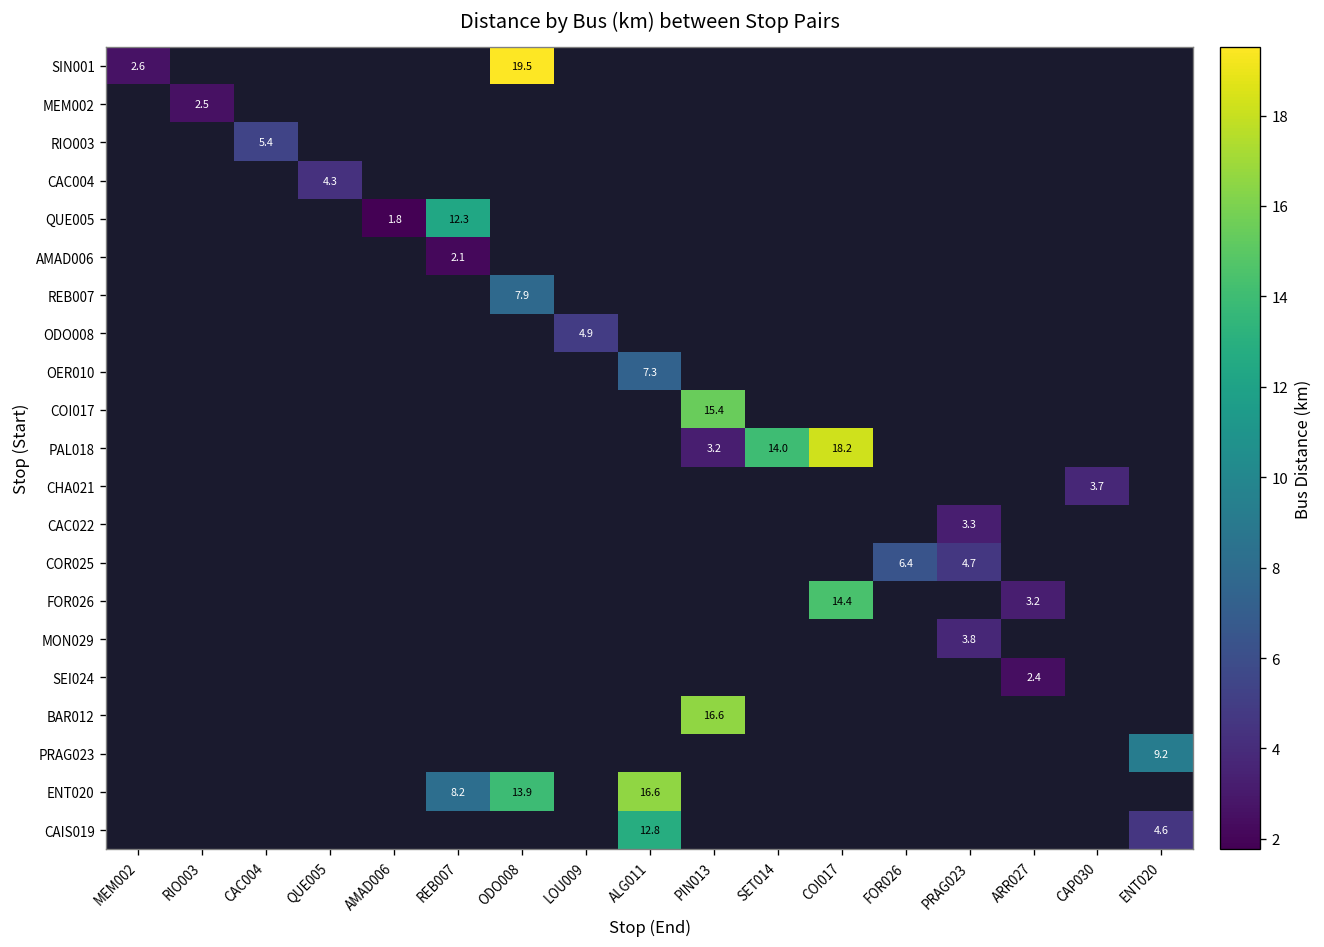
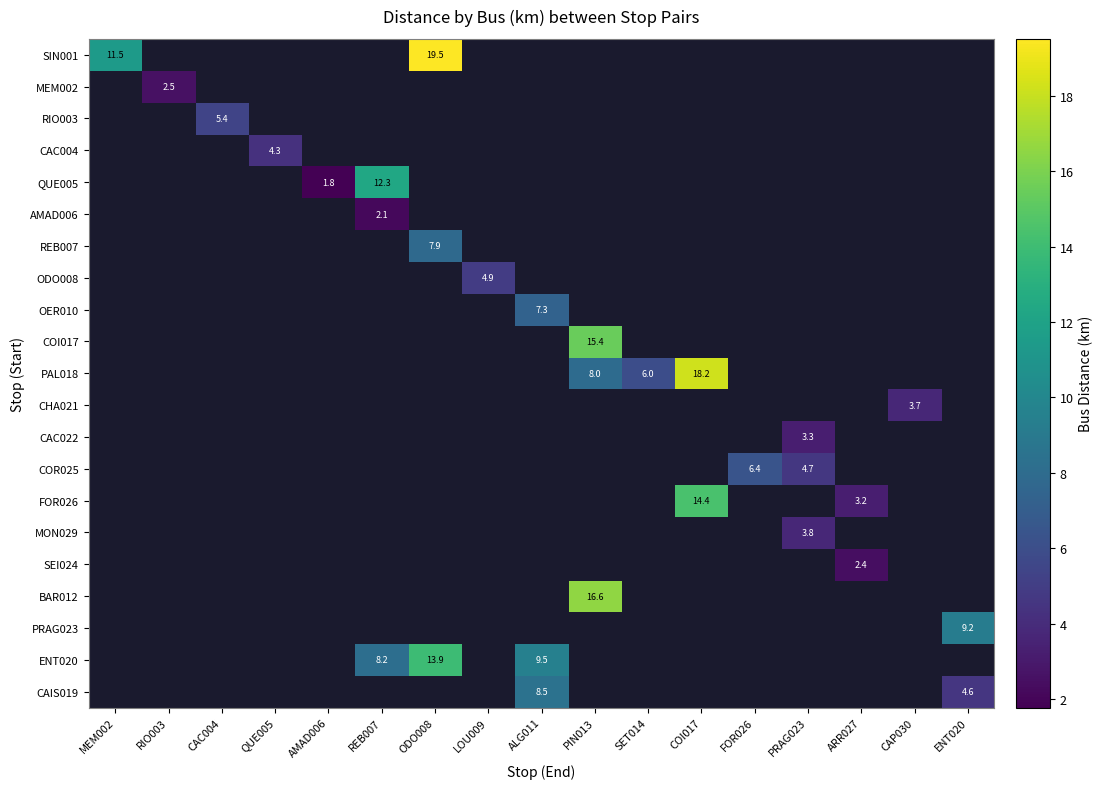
  {
    "SIN001": {
-     "MEM002": 2.6,
+     "MEM002": 11.5,
      "ODO008": 19.5
    },
    "MEM002": {
      "RIO003": 2.5
    },
    "RIO003": {
      "CAC004": 5.4
    },
    "CAC004": {
      "QUE005": 4.3
    },
    "QUE005": {
      "AMAD006": 1.8,
      "REB007": 12.3
    },
    "AMAD006": {
      "REB007": 2.1
    },
    "REB007": {
      "ODO008": 7.9
    },
    "ODO008": {
      "LOU009": 4.9
    },
    "OER010": {
      "ALG011": 7.3
    },
    "COI017": {
      "PIN013": 15.4
    },
    "PAL018": {
-     "PIN013": 3.2,
-     "SET014": 14.0,
+     "PIN013": 8.0,
+     "SET014": 6.0,
      "COI017": 18.2
    },
    "CHA021": {
      "CAP030": 3.7
    },
    "CAC022": {
      "PRAG023": 3.3
    },
    "COR025": {
      "FOR026": 6.4,
      "PRAG023": 4.7
    },
    "FOR026": {
      "COI017": 14.4,
      "ARR027": 3.2
    },
    "MON029": {
      "PRAG023": 3.8
    },
    "SEI024": {
      "ARR027": 2.4
    },
    "BAR012": {
      "PIN013": 16.6
    },
    "PRAG023": {
      "ENT020": 9.2
    },
    "ENT020": {
      "REB007": 8.2,
      "ODO008": 13.9,
-     "ALG011": 16.6
+     "ALG011": 9.5
    },
    "CAIS019": {
-     "ALG011": 12.8,
+     "ALG011": 8.5,
      "ENT020": 4.6
    }
  }
